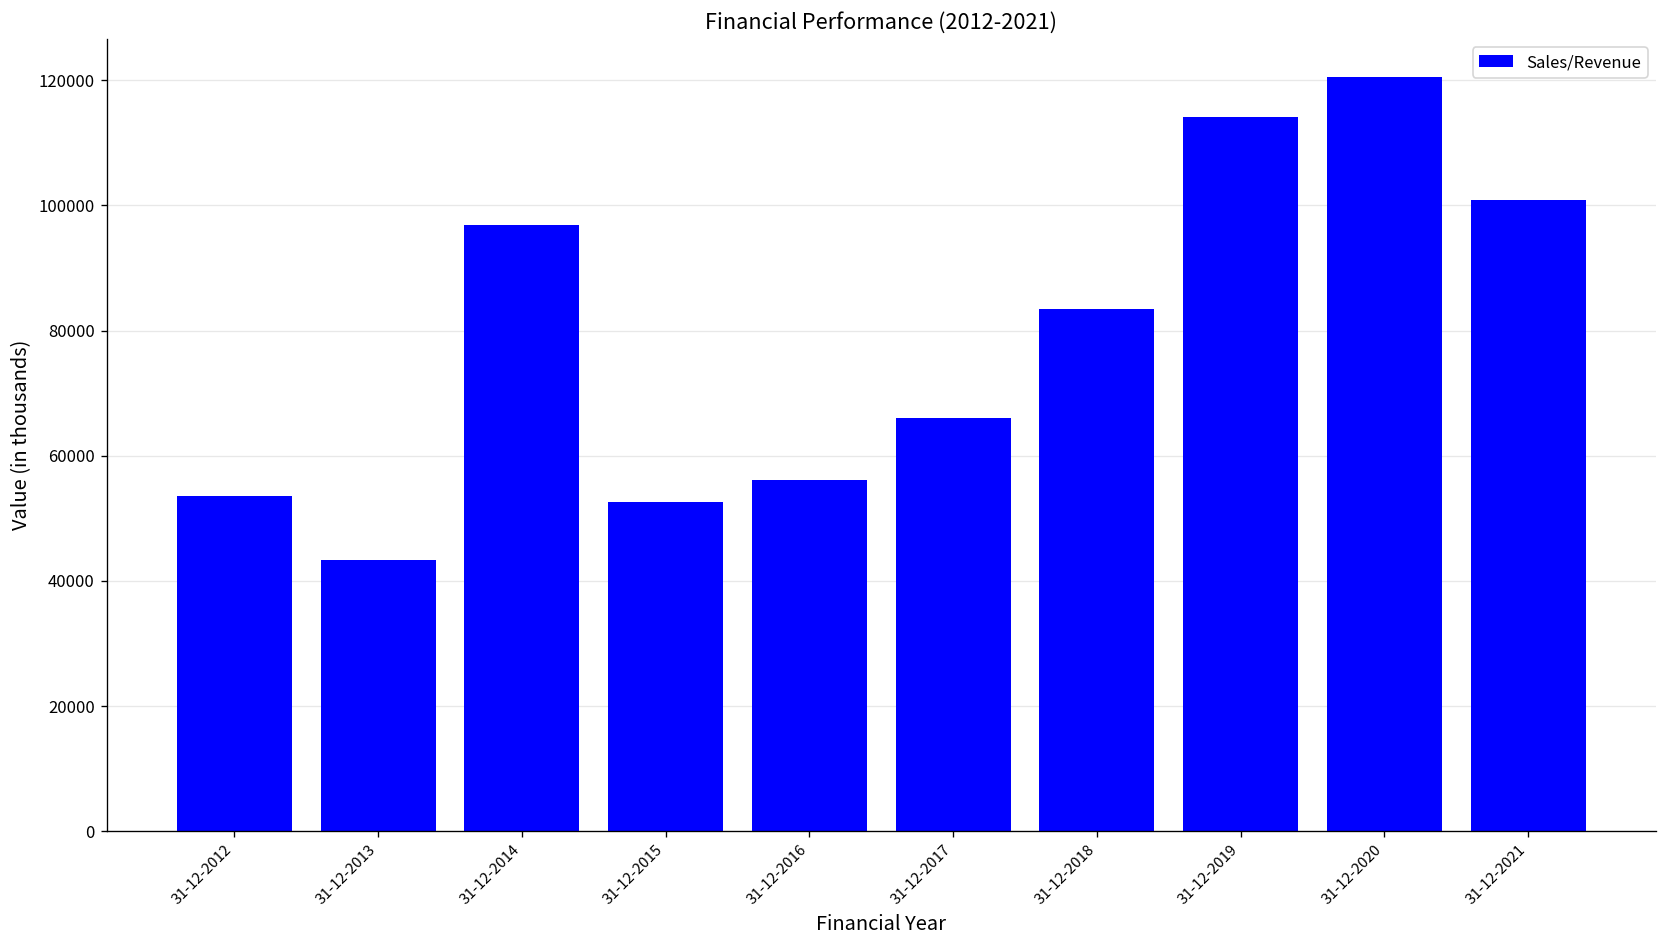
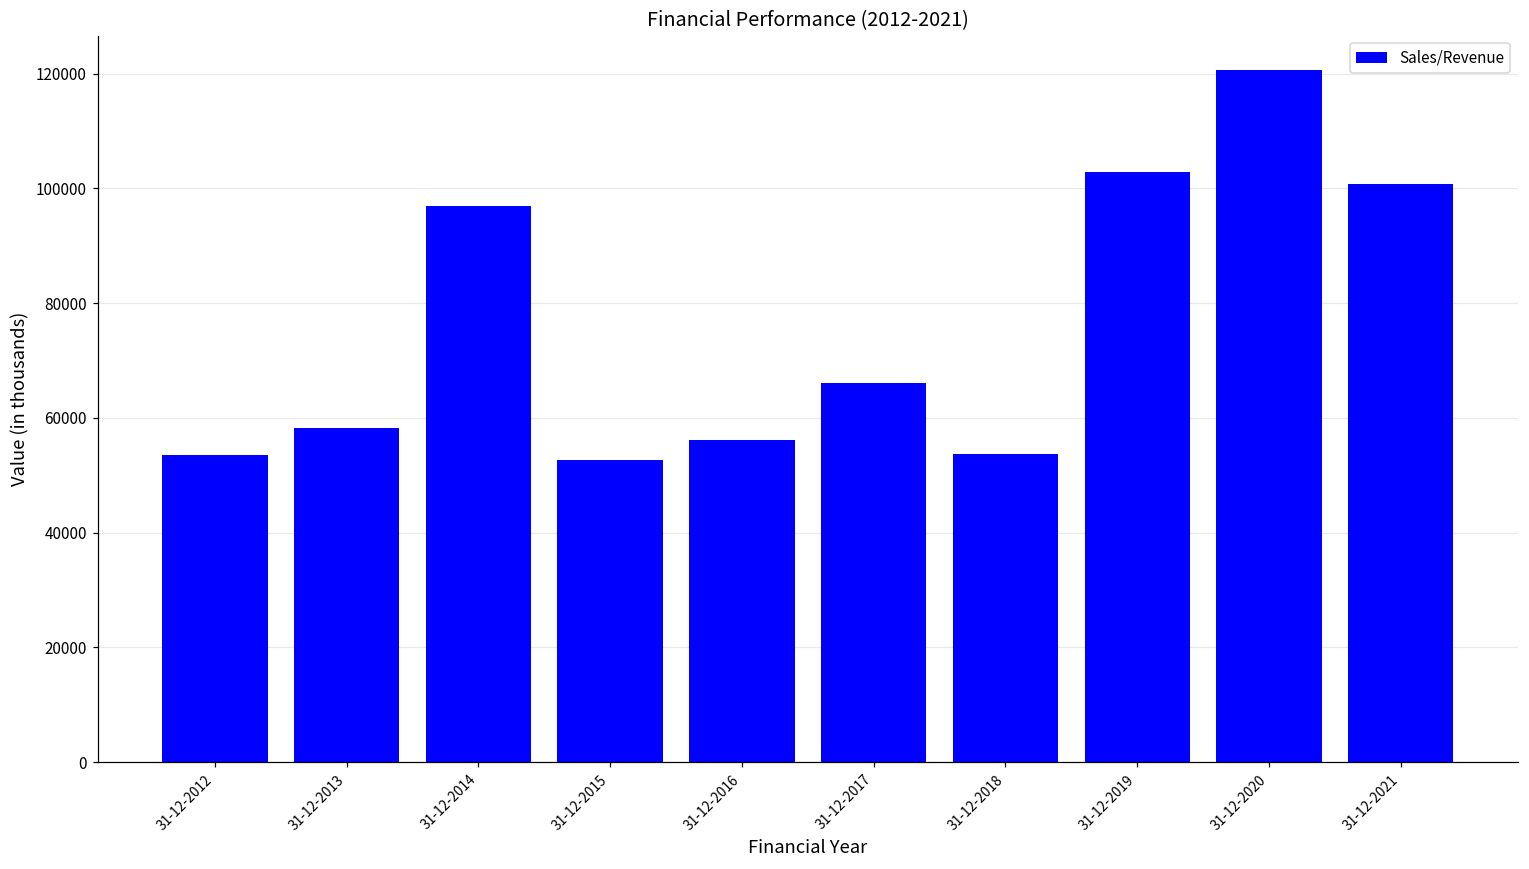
  {
    "31-12-2012": 54000,
-   "31-12-2013": 43000,
+   "31-12-2013": 58000,
    "31-12-2014": 97000,
    "31-12-2015": 53000,
    "31-12-2016": 56000,
    "31-12-2017": 66000,
-   "31-12-2018": 83000,
-   "31-12-2019": 114000,
+   "31-12-2018": 54000,
+   "31-12-2019": 103000,
    "31-12-2020": 121000,
    "31-12-2021": 101000
  }
